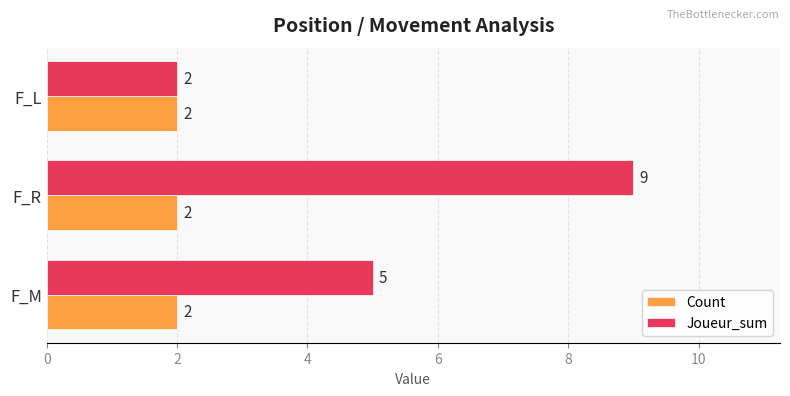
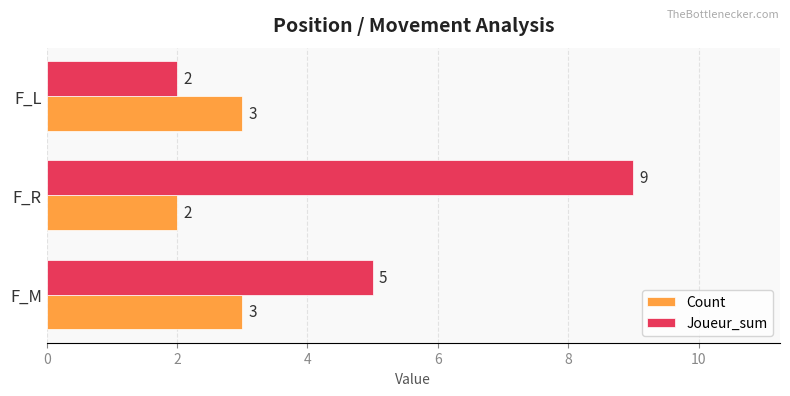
  {
    "Count": {
-     "F_L": 2,
+     "F_L": 3,
      "F_R": 2,
-     "F_M": 2
+     "F_M": 3
    },
    "Joueur_sum": {
      "F_L": 2,
      "F_R": 9,
      "F_M": 5
    }
  }
